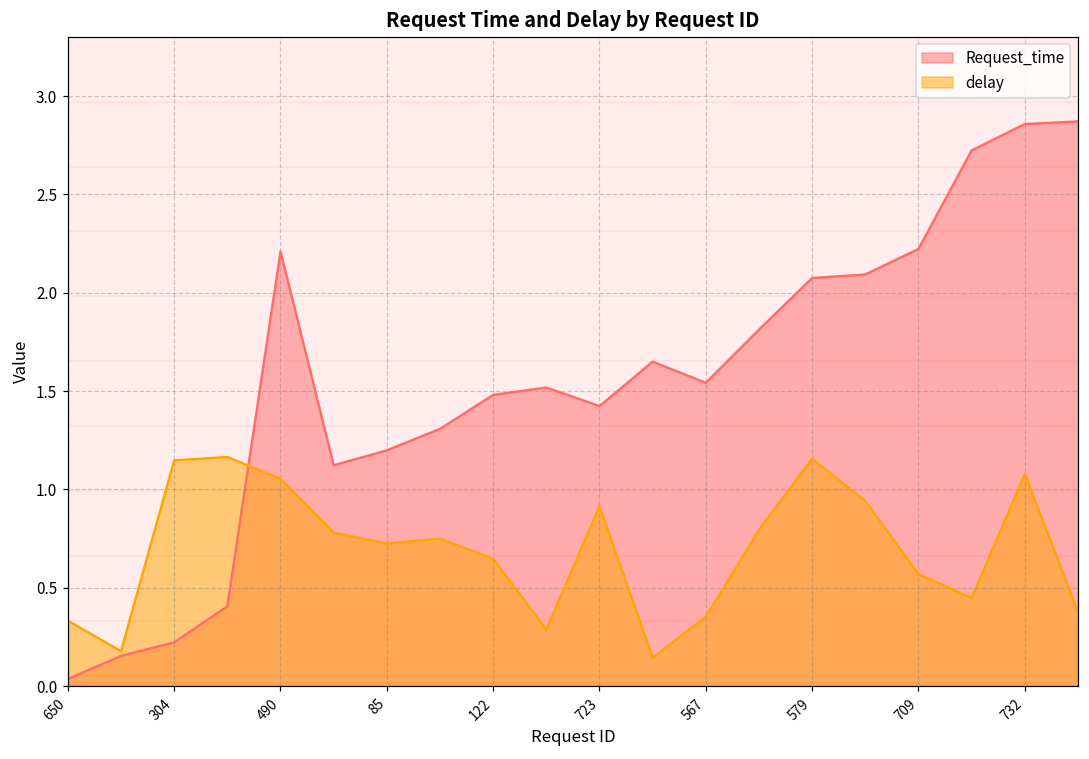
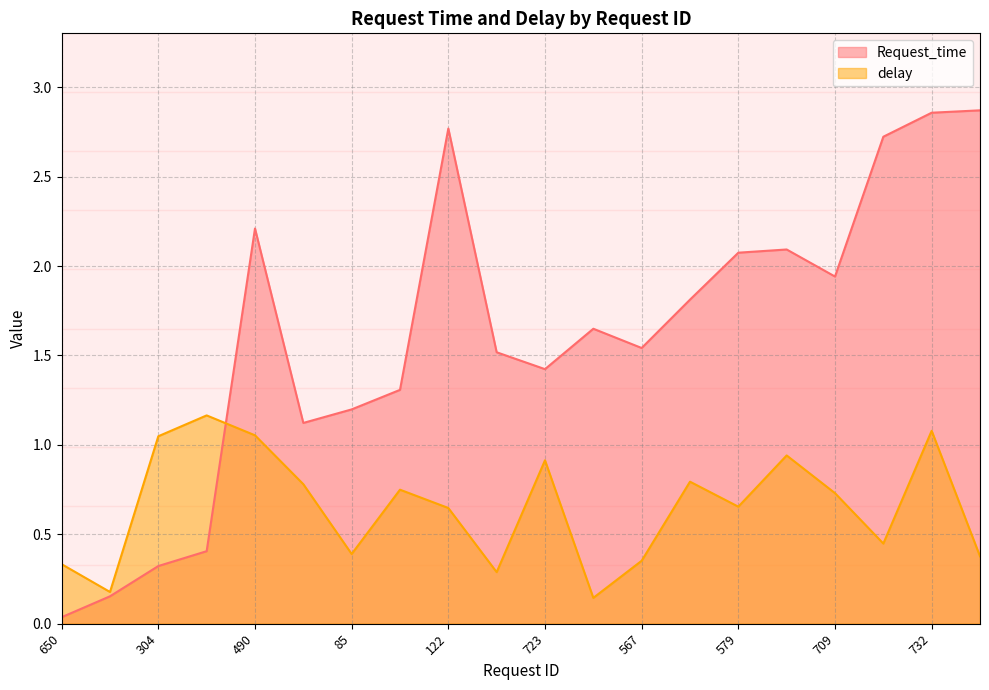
  {
    "Request_time": {
      "650": 0.04,
-     "304": 0.22,
+     "304": 0.32,
      "490": 2.21,
      "85": 1.20,
-     "122": 1.48,
+     "122": 2.77,
      "723": 1.42,
      "567": 1.54,
      "579": 2.07,
-     "709": 2.22,
+     "709": 1.94,
      "732": 2.86
    },
    "delay": {
      "650": 0.33,
-     "304": 1.15,
+     "304": 1.05,
      "490": 1.05,
-     "85": 0.73,
+     "85": 0.39,
      "122": 0.65,
      "723": 0.91,
      "567": 0.35,
-     "579": 1.16,
-     "709": 0.57,
+     "579": 0.65,
+     "709": 0.73,
      "732": 1.08
    }
  }
